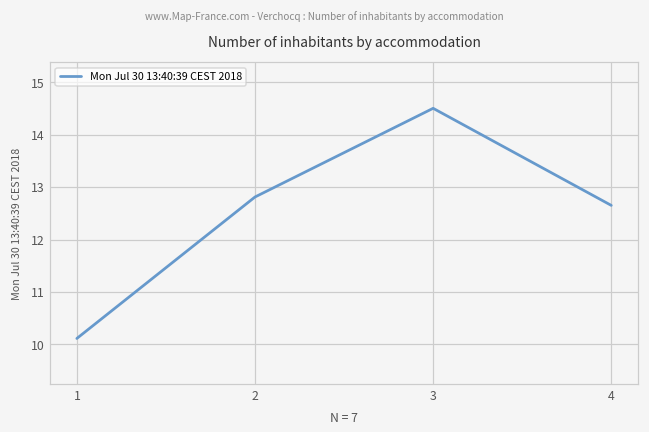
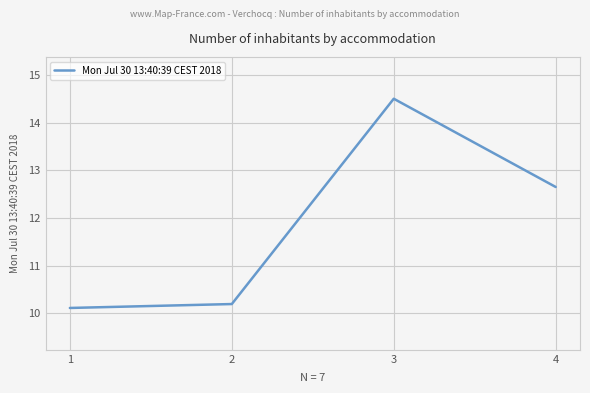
  {
    "1": 10.1,
-   "2": 12.8,
+   "2": 10.2,
    "3": 14.5,
    "4": 12.7
  }
